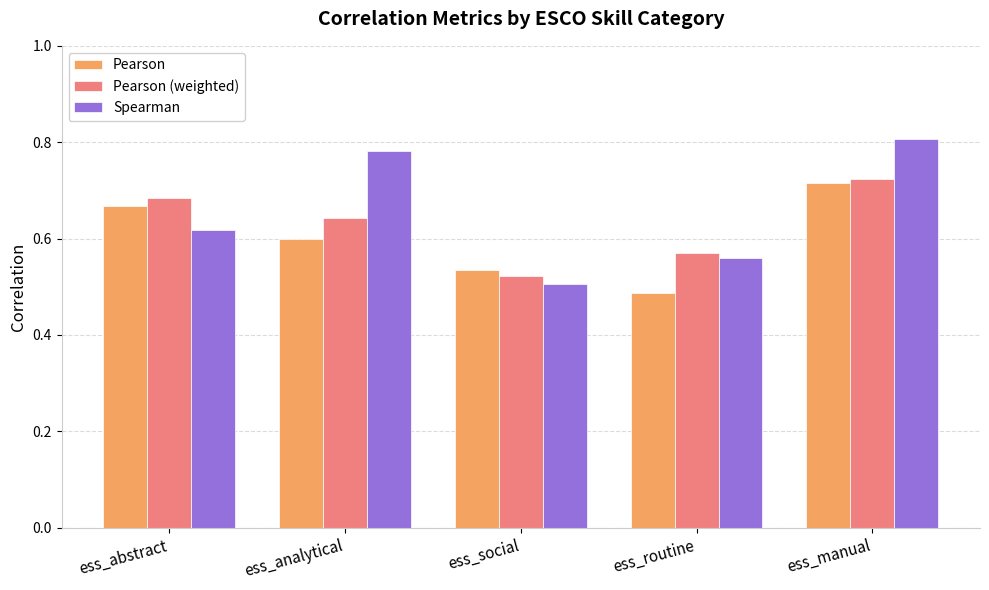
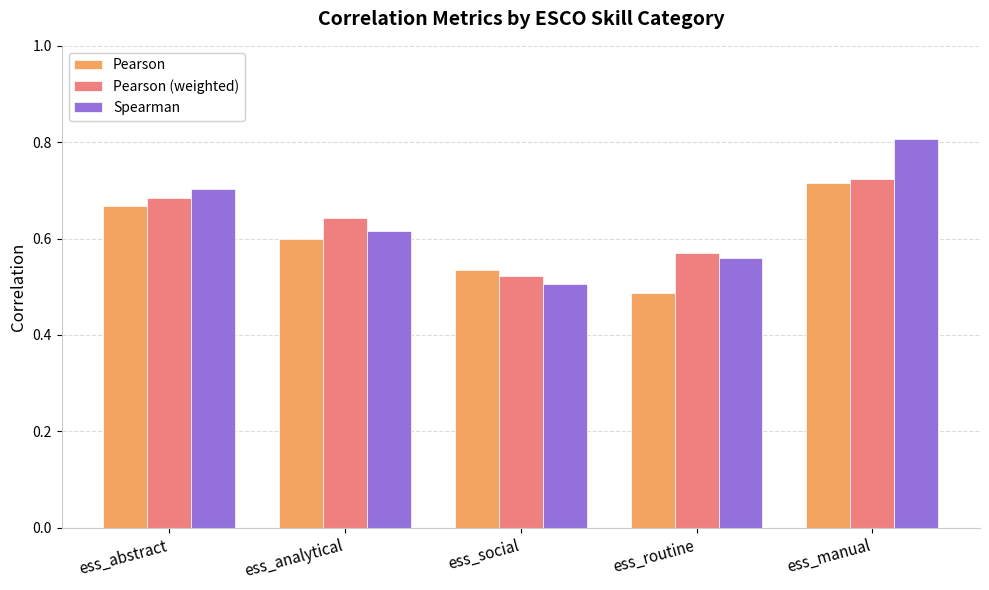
  {
    "Spearman": {
-     "ess_abstract": 0.62,
-     "ess_analytical": 0.78,
+     "ess_abstract": 0.70,
+     "ess_analytical": 0.62,
      "ess_social": 0.51,
      "ess_routine": 0.56,
      "ess_manual": 0.81
    }
  }
